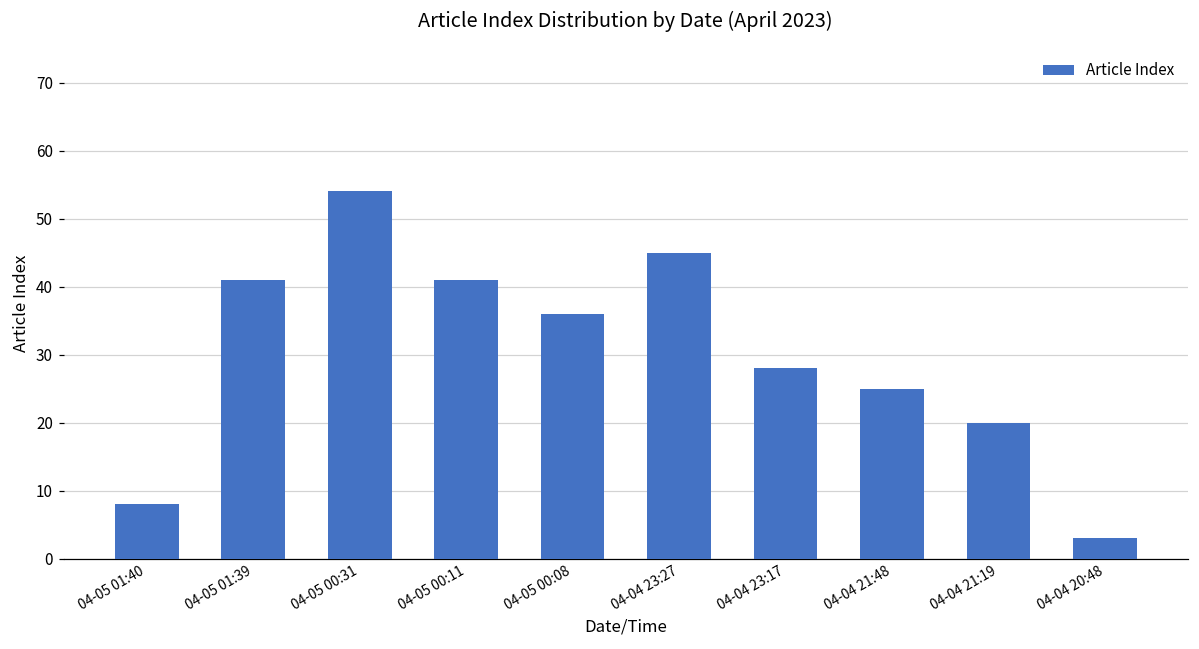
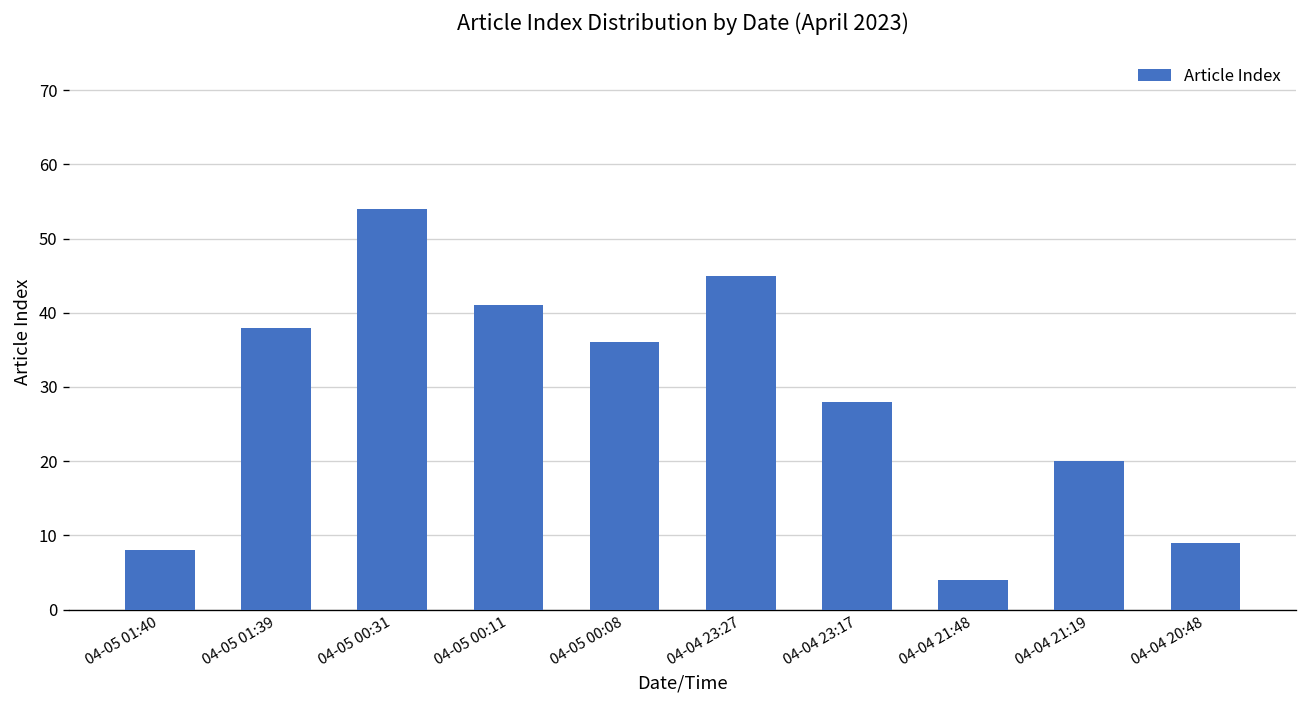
  {
    "04-05 01:40": 8,
-   "04-05 01:39": 41,
+   "04-05 01:39": 38,
    "04-05 00:31": 54,
    "04-05 00:11": 41,
    "04-05 00:08": 36,
    "04-04 23:27": 45,
    "04-04 23:17": 28,
-   "04-04 21:48": 25,
+   "04-04 21:48": 4,
    "04-04 21:19": 20,
-   "04-04 20:48": 3
+   "04-04 20:48": 9
  }
